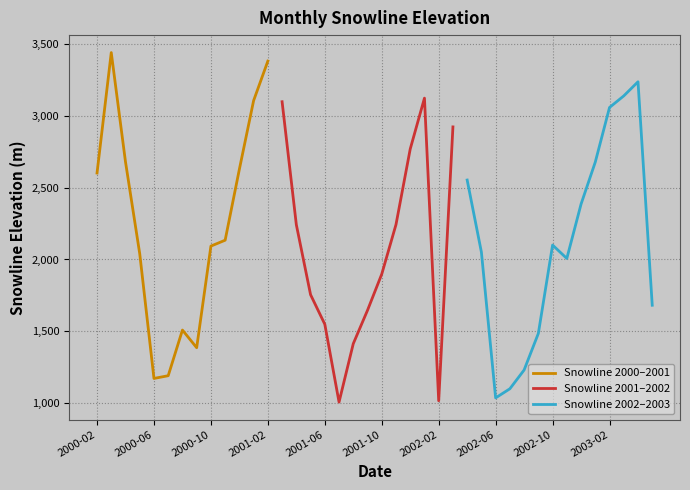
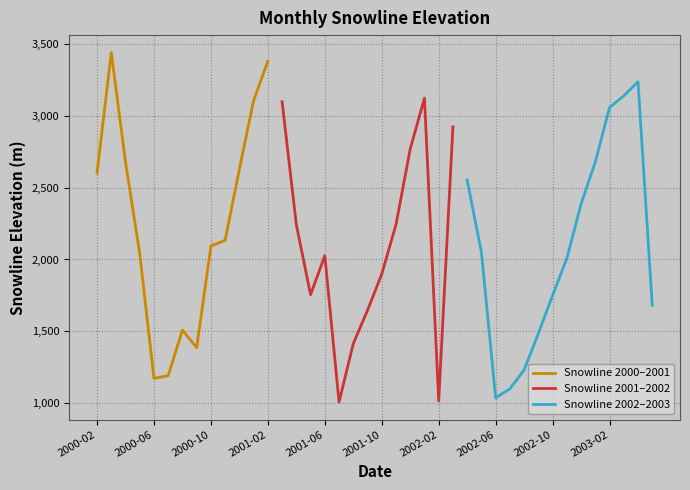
  {
    "Snowline 2000–2001": {
      "2000-02": "2,600",
      "2000-06": "1,170",
      "2000-10": "2,090",
      "2001-02": "3,380"
    },
    "Snowline 2001–2002": {
-     "2001-06": "1,550",
+     "2001-06": "2,030",
      "2001-10": "1,900",
      "2002-02": "1,020"
    },
    "Snowline 2002–2003": {
      "2002-06": "1,040",
-     "2002-10": "2,100",
+     "2002-10": "1,750",
      "2003-02": "3,060"
    }
  }
